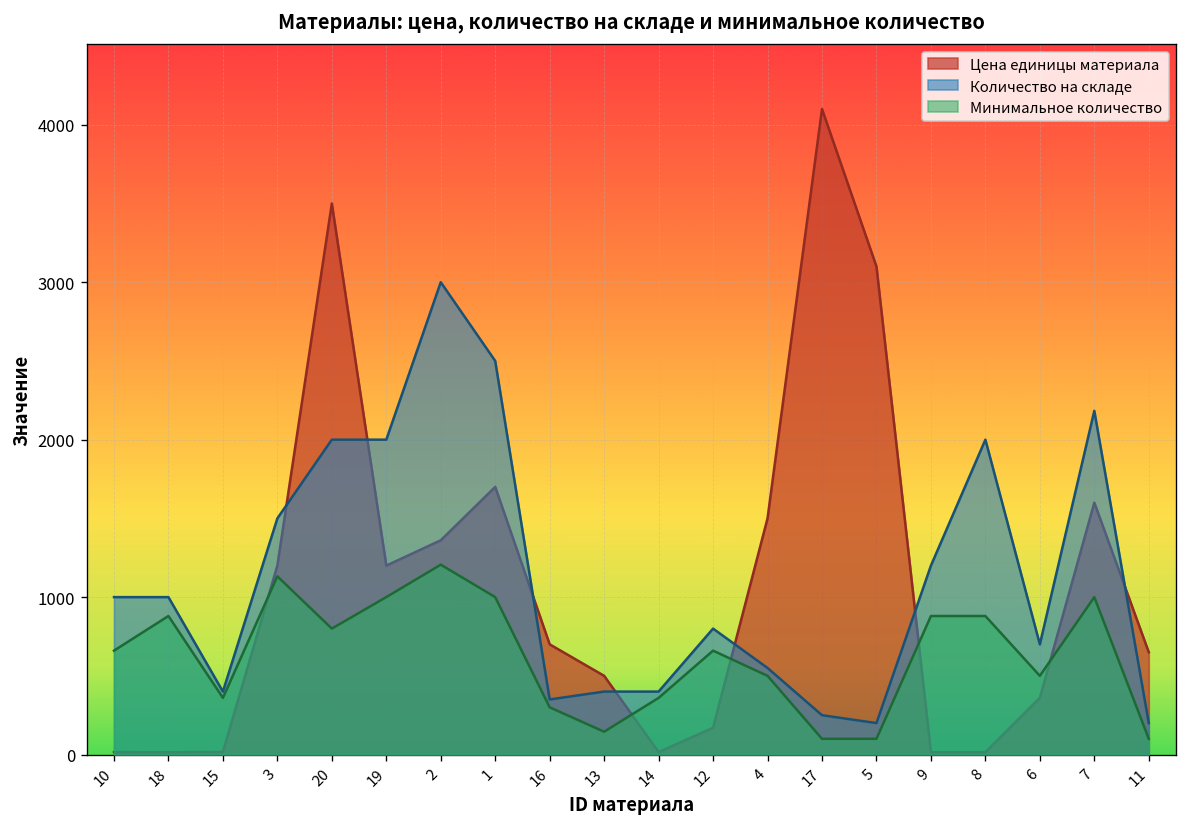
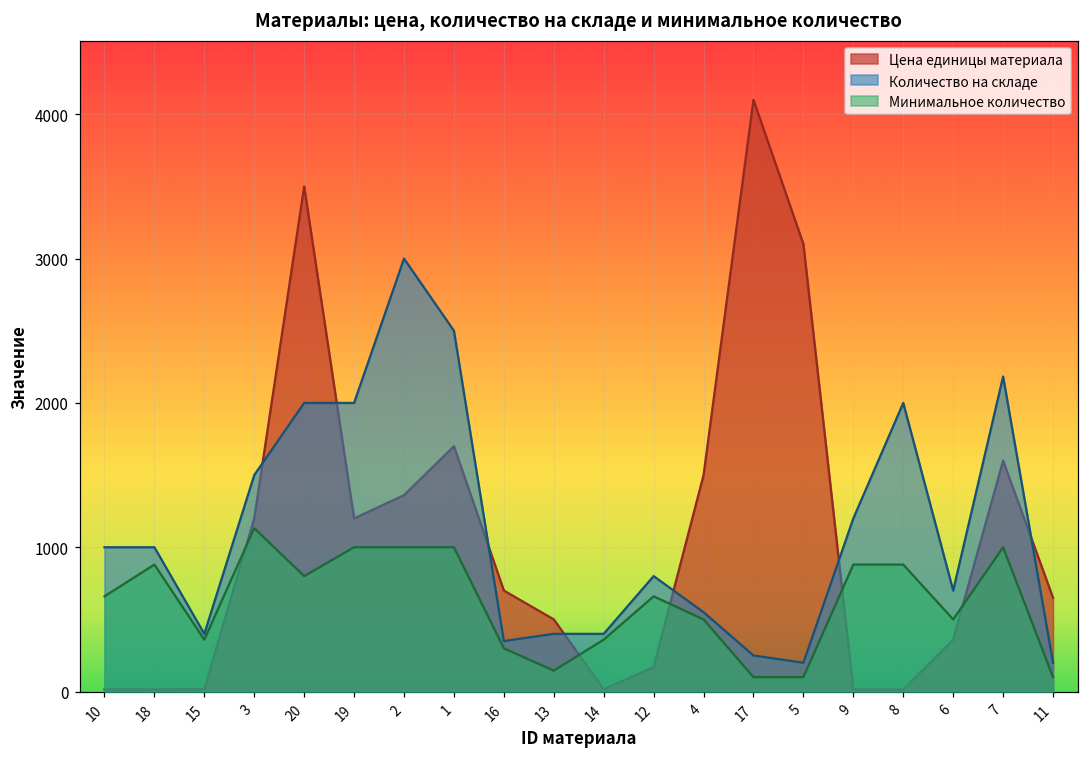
  {
    "Цена единицы материала": {
      "10": 20,
      "18": 10,
      "15": 20,
      "3": 1200,
      "20": 3500,
      "19": 1200,
      "2": 1360,
      "1": 1700,
      "16": 700,
      "13": 500,
      "14": 20,
      "12": 170,
      "4": 1500,
      "17": 4100,
      "5": 3100,
      "9": 10,
      "8": 10,
      "6": 360,
      "7": 1600,
      "11": 650
    },
    "Количество на складе": {
      "10": 1000,
      "18": 1000,
      "15": 400,
      "3": 1500,
      "20": 2000,
      "19": 2000,
      "2": 3000,
      "1": 2500,
      "16": 350,
      "13": 400,
      "14": 400,
      "12": 800,
      "4": 550,
      "17": 250,
      "5": 200,
      "9": 1200,
      "8": 2000,
      "6": 700,
      "7": 2180,
      "11": 200
    },
    "Минимальное количество": {
      "10": 660,
      "18": 880,
      "15": 360,
      "3": 1130,
      "20": 800,
      "19": 1000,
-     "2": 1210,
+     "2": 1000,
      "1": 1000,
      "16": 300,
      "13": 150,
      "14": 360,
      "12": 660,
      "4": 500,
      "17": 100,
      "5": 100,
      "9": 880,
      "8": 880,
      "6": 500,
      "7": 1000,
      "11": 100
    }
  }
